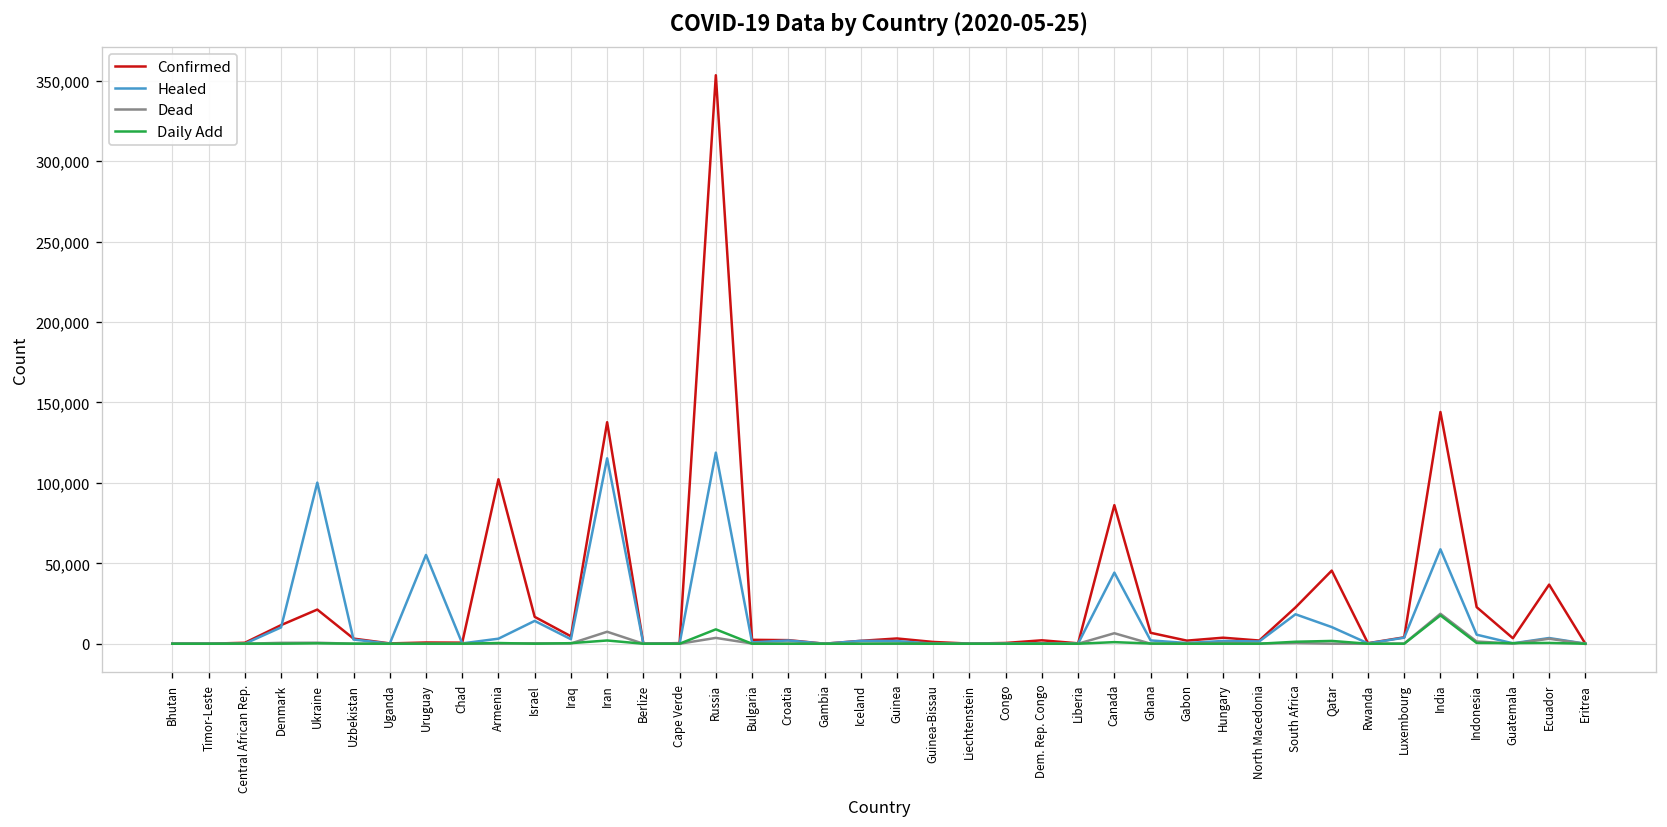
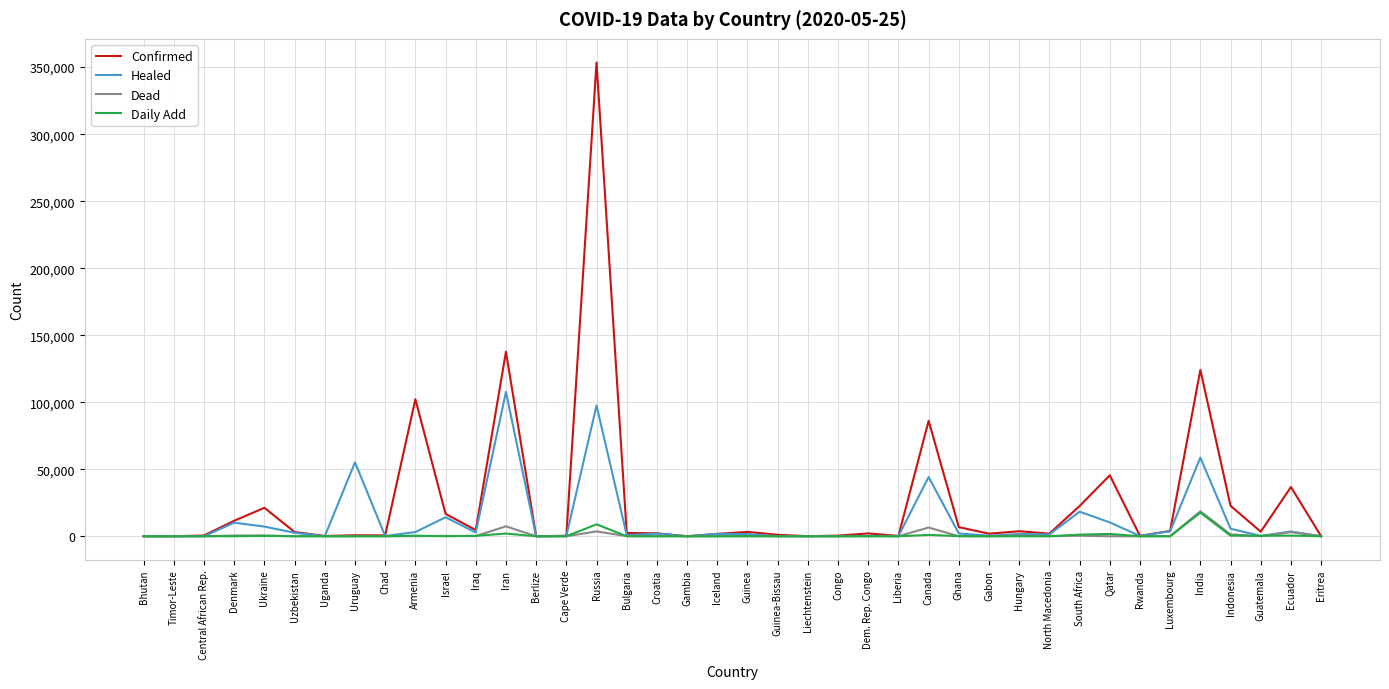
  {
    "Confirmed": {
      "Ukraine": "21,000",
      "Armenia": "102,000",
      "Israel": "17,000",
      "Iran": "138,000",
      "Russia": "353,000",
      "Canada": "86,000",
      "Ghana": "7,000",
      "Hungary": "4,000",
      "South Africa": "23,000",
      "Qatar": "45,000",
-     "India": "144,000",
+     "India": "124,000",
      "Indonesia": "23,000",
      "Guatemala": "3,000",
      "Ecuador": "37,000"
    },
    "Healed": {
-     "Ukraine": "100,000",
+     "Ukraine": "7,000",
      "Uruguay": "55,000",
      "Armenia": "3,000",
      "Israel": "14,000",
-     "Iran": "115,000",
-     "Russia": "119,000",
+     "Iran": "108,000",
+     "Russia": "98,000",
      "Canada": "44,000",
      "Ghana": "2,000",
      "South Africa": "18,000",
      "Qatar": "10,000",
      "India": "59,000",
      "Indonesia": "6,000"
    },
    "Dead": {
      "Iran": "7,000",
      "Russia": "4,000",
      "Canada": "7,000"
    },
    "Daily Add": {
      "Iran": "2,000",
      "Russia": "9,000",
      "Canada": "1,000",
      "Ecuador": "0"
    }
  }
